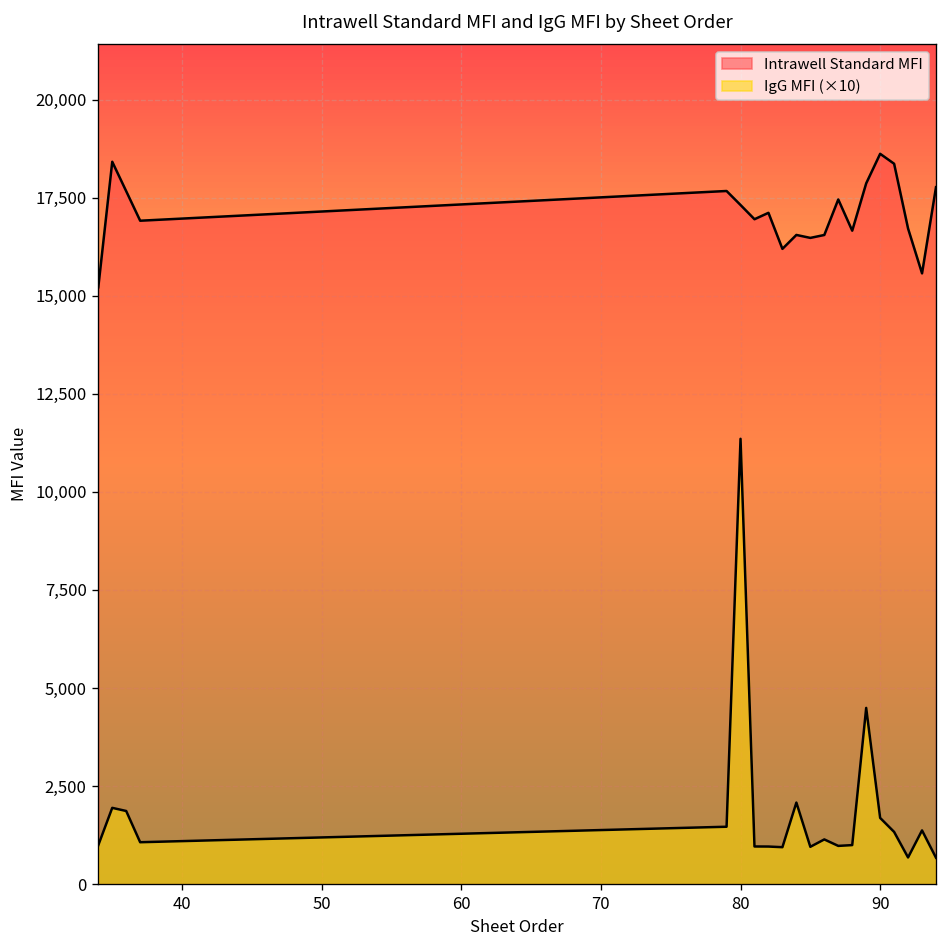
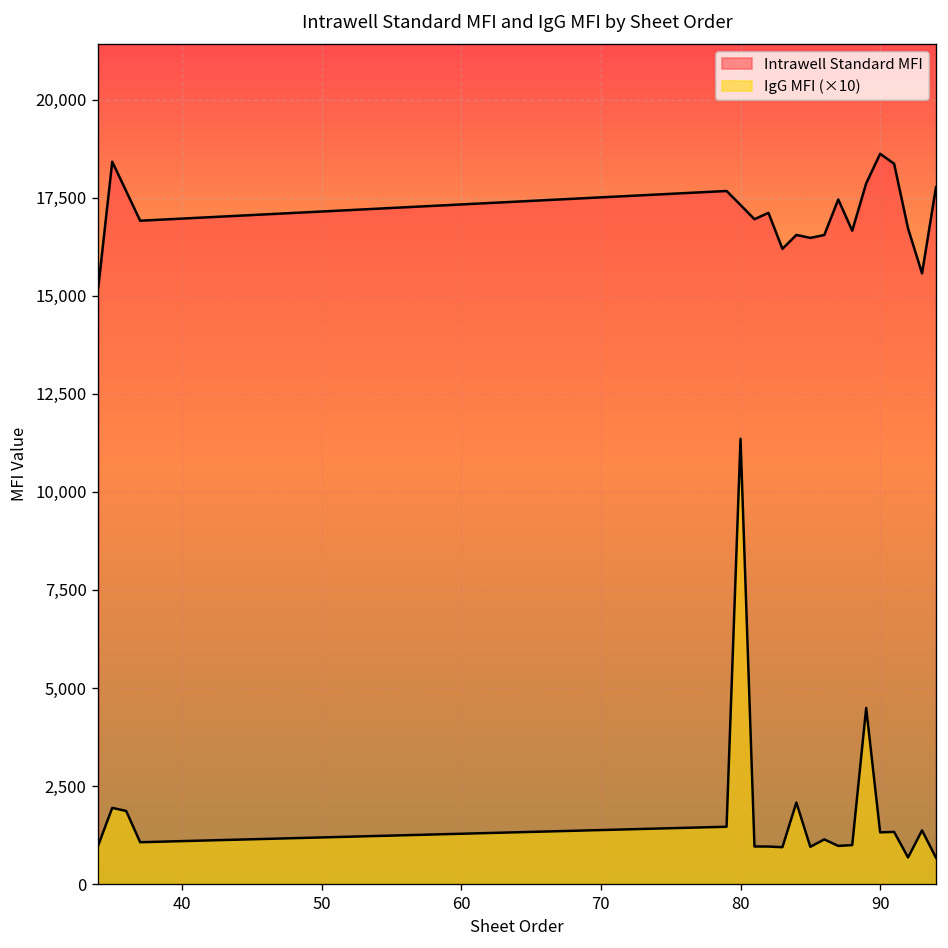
  {
    "Intrawell Standard MFI": {
      "80": "17,300",
      "90": "18,600"
    },
    "IgG MFI (×10)": {
      "80": "11,400",
-     "90": "1,700"
+     "90": "1,300"
    }
  }
